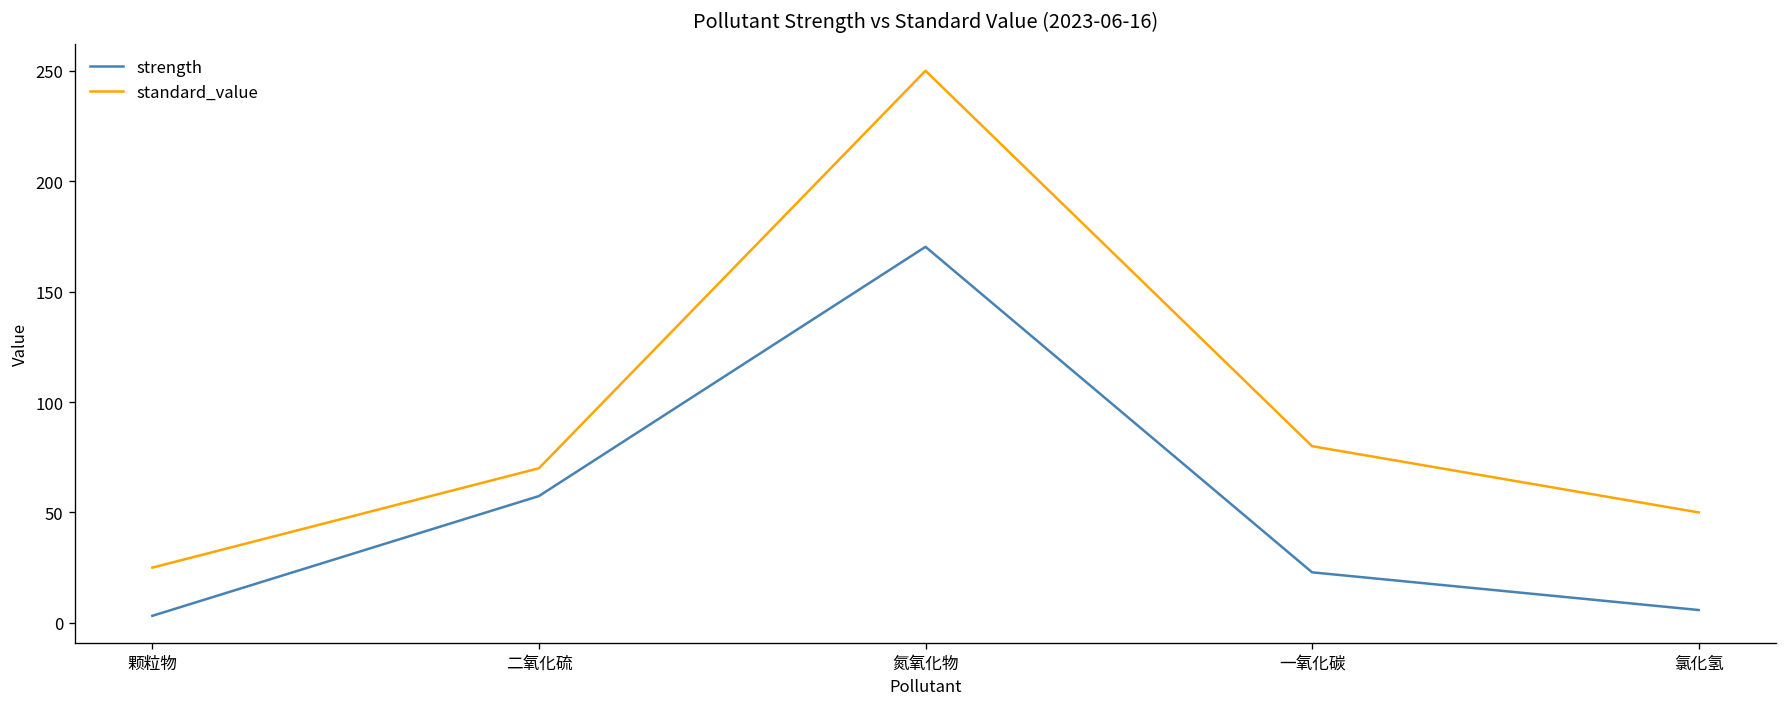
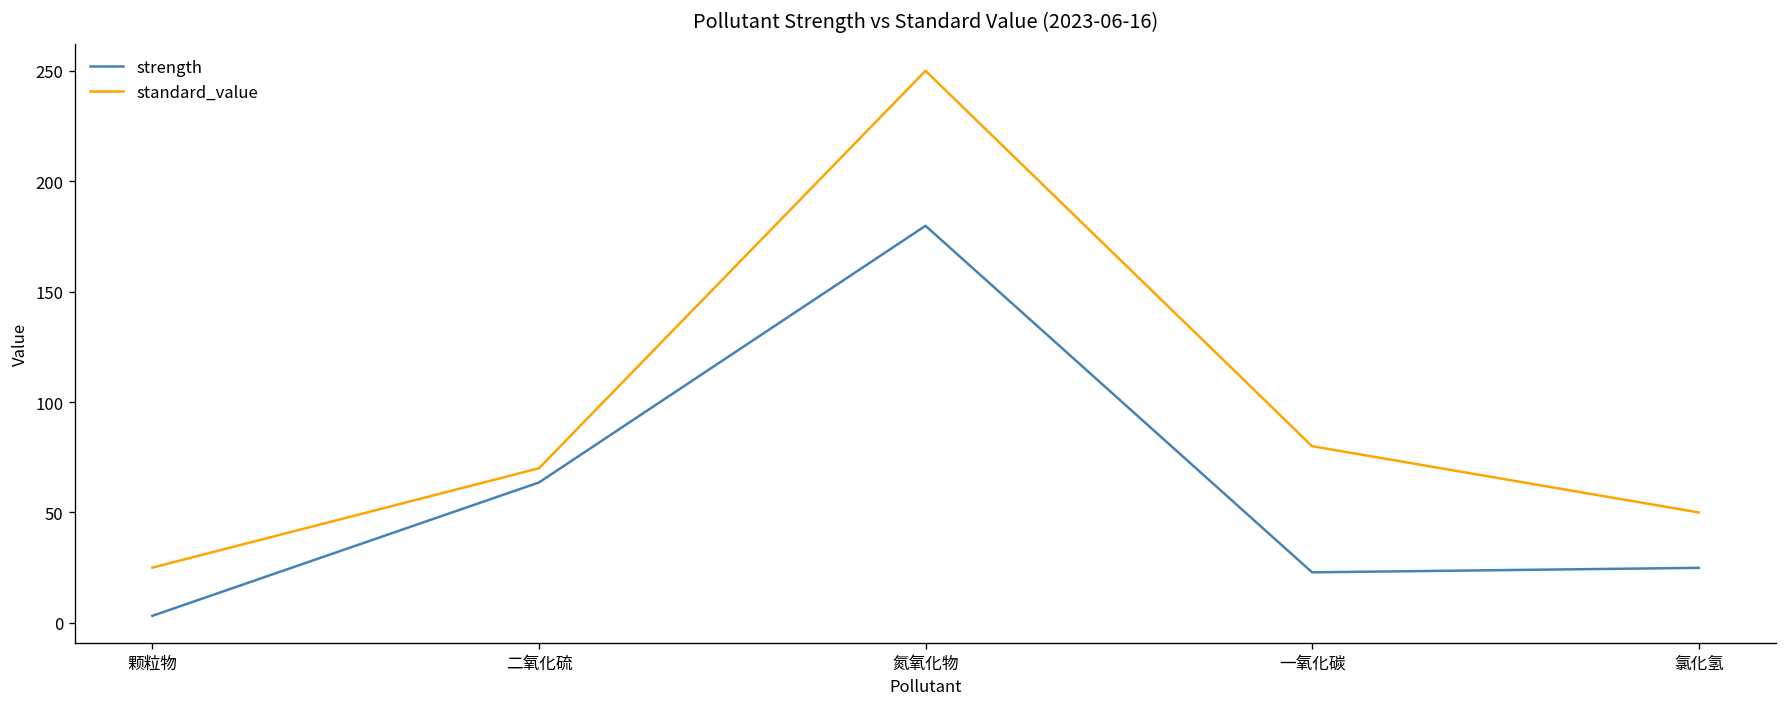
  {
    "strength": {
      "颗粒物": 3,
-     "二氧化硫": 57,
-     "氮氧化物": 170,
+     "二氧化硫": 64,
+     "氮氧化物": 180,
      "一氧化碳": 23,
-     "氯化氢": 6
+     "氯化氢": 25
    },
    "standard_value": {
      "颗粒物": 25,
      "二氧化硫": 70,
      "氮氧化物": 250,
      "一氧化碳": 80,
      "氯化氢": 50
    }
  }
